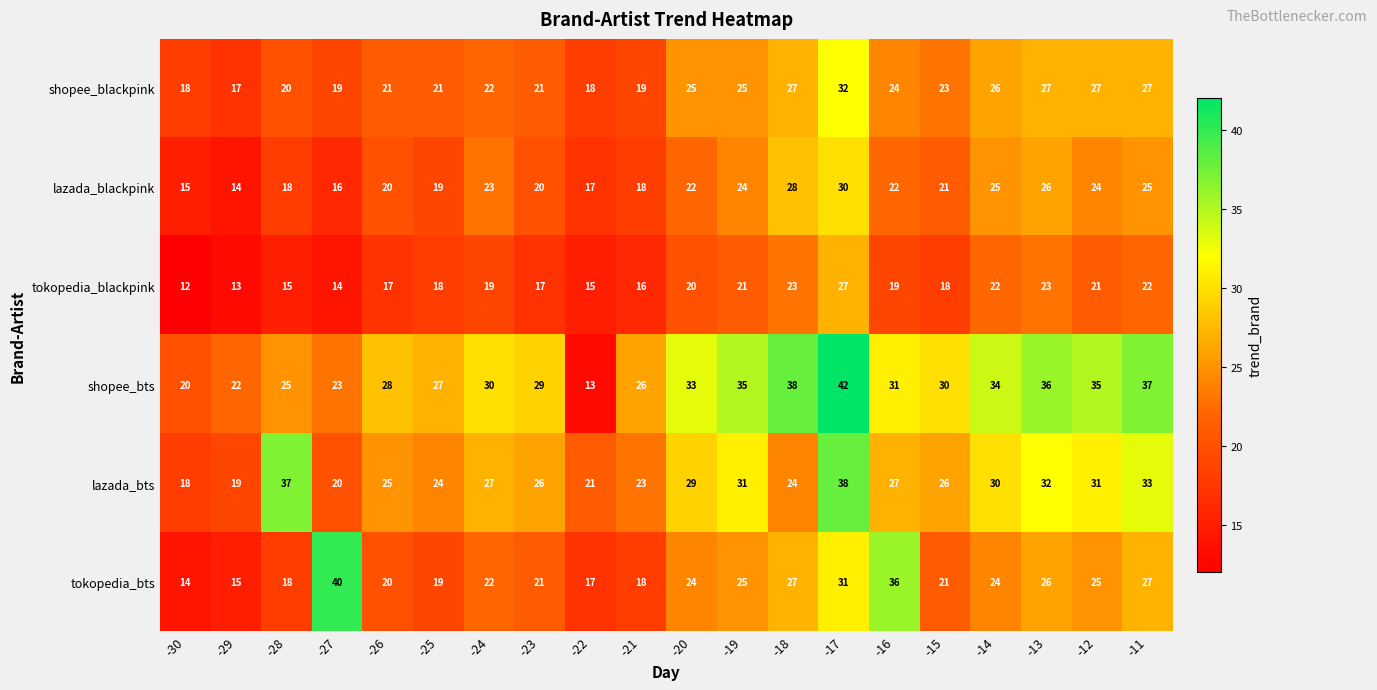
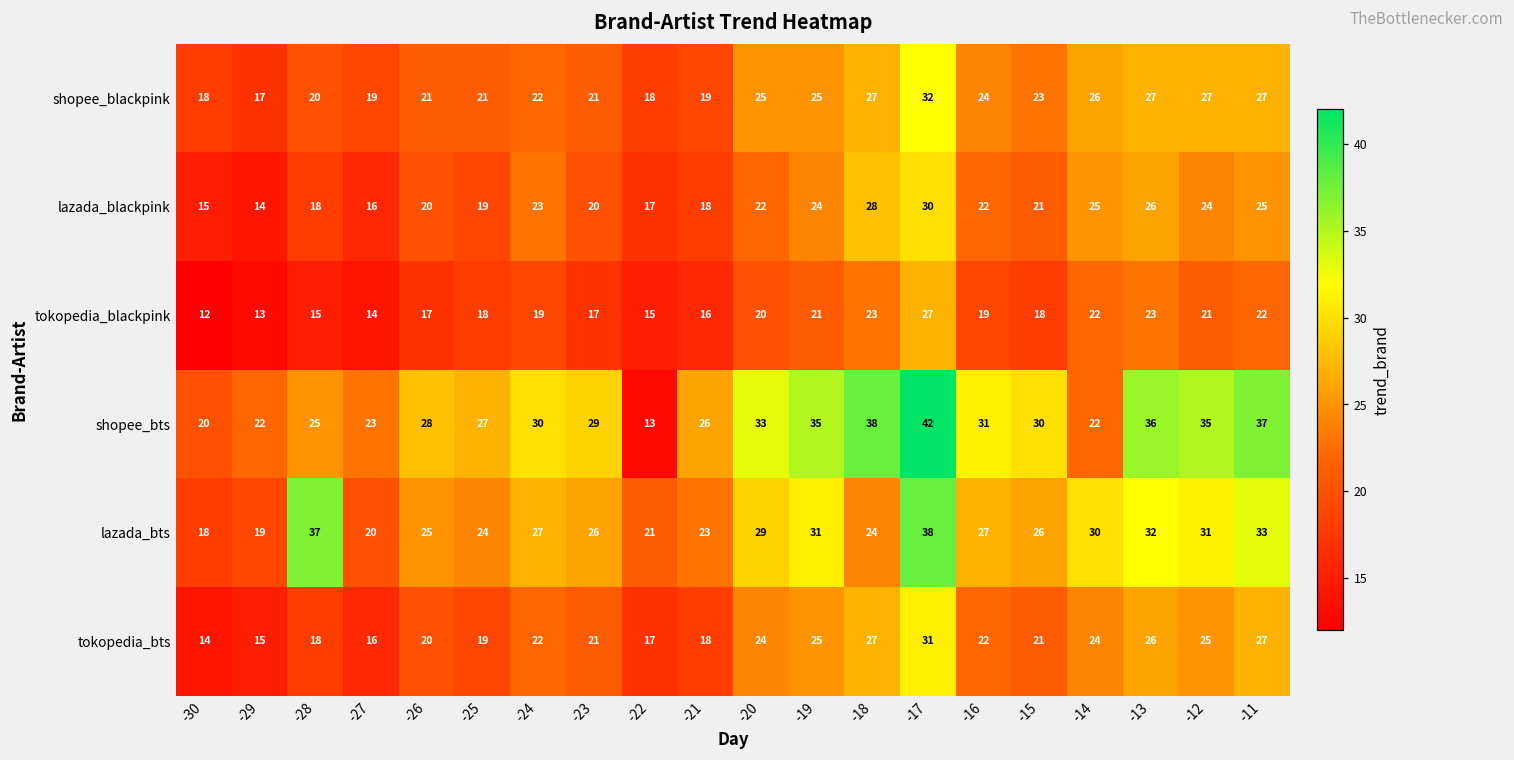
  {
    "shopee_blackpink": {
      "-30": 18,
      "-29": 17,
      "-28": 20,
      "-27": 19,
      "-26": 21,
      "-25": 21,
      "-24": 22,
      "-23": 21,
      "-22": 18,
      "-21": 19,
      "-20": 25,
      "-19": 25,
      "-18": 27,
      "-17": 32,
      "-16": 24,
      "-15": 23,
      "-14": 26,
      "-13": 27,
      "-12": 27,
      "-11": 27
    },
    "lazada_blackpink": {
      "-30": 15,
      "-29": 14,
      "-28": 18,
      "-27": 16,
      "-26": 20,
      "-25": 19,
      "-24": 23,
      "-23": 20,
      "-22": 17,
      "-21": 18,
      "-20": 22,
      "-19": 24,
      "-18": 28,
      "-17": 30,
      "-16": 22,
      "-15": 21,
      "-14": 25,
      "-13": 26,
      "-12": 24,
      "-11": 25
    },
    "tokopedia_blackpink": {
      "-30": 12,
      "-29": 13,
      "-28": 15,
      "-27": 14,
      "-26": 17,
      "-25": 18,
      "-24": 19,
      "-23": 17,
      "-22": 15,
      "-21": 16,
      "-20": 20,
      "-19": 21,
      "-18": 23,
      "-17": 27,
      "-16": 19,
      "-15": 18,
      "-14": 22,
      "-13": 23,
      "-12": 21,
      "-11": 22
    },
    "shopee_bts": {
      "-30": 20,
      "-29": 22,
      "-28": 25,
      "-27": 23,
      "-26": 28,
      "-25": 27,
      "-24": 30,
      "-23": 29,
      "-22": 13,
      "-21": 26,
      "-20": 33,
      "-19": 35,
      "-18": 38,
      "-17": 42,
      "-16": 31,
      "-15": 30,
-     "-14": 34,
+     "-14": 22,
      "-13": 36,
      "-12": 35,
      "-11": 37
    },
    "lazada_bts": {
      "-30": 18,
      "-29": 19,
      "-28": 37,
      "-27": 20,
      "-26": 25,
      "-25": 24,
      "-24": 27,
      "-23": 26,
      "-22": 21,
      "-21": 23,
      "-20": 29,
      "-19": 31,
      "-18": 24,
      "-17": 38,
      "-16": 27,
      "-15": 26,
      "-14": 30,
      "-13": 32,
      "-12": 31,
      "-11": 33
    },
    "tokopedia_bts": {
      "-30": 14,
      "-29": 15,
      "-28": 18,
-     "-27": 40,
+     "-27": 16,
      "-26": 20,
      "-25": 19,
      "-24": 22,
      "-23": 21,
      "-22": 17,
      "-21": 18,
      "-20": 24,
      "-19": 25,
      "-18": 27,
      "-17": 31,
-     "-16": 36,
+     "-16": 22,
      "-15": 21,
      "-14": 24,
      "-13": 26,
      "-12": 25,
      "-11": 27
    }
  }
